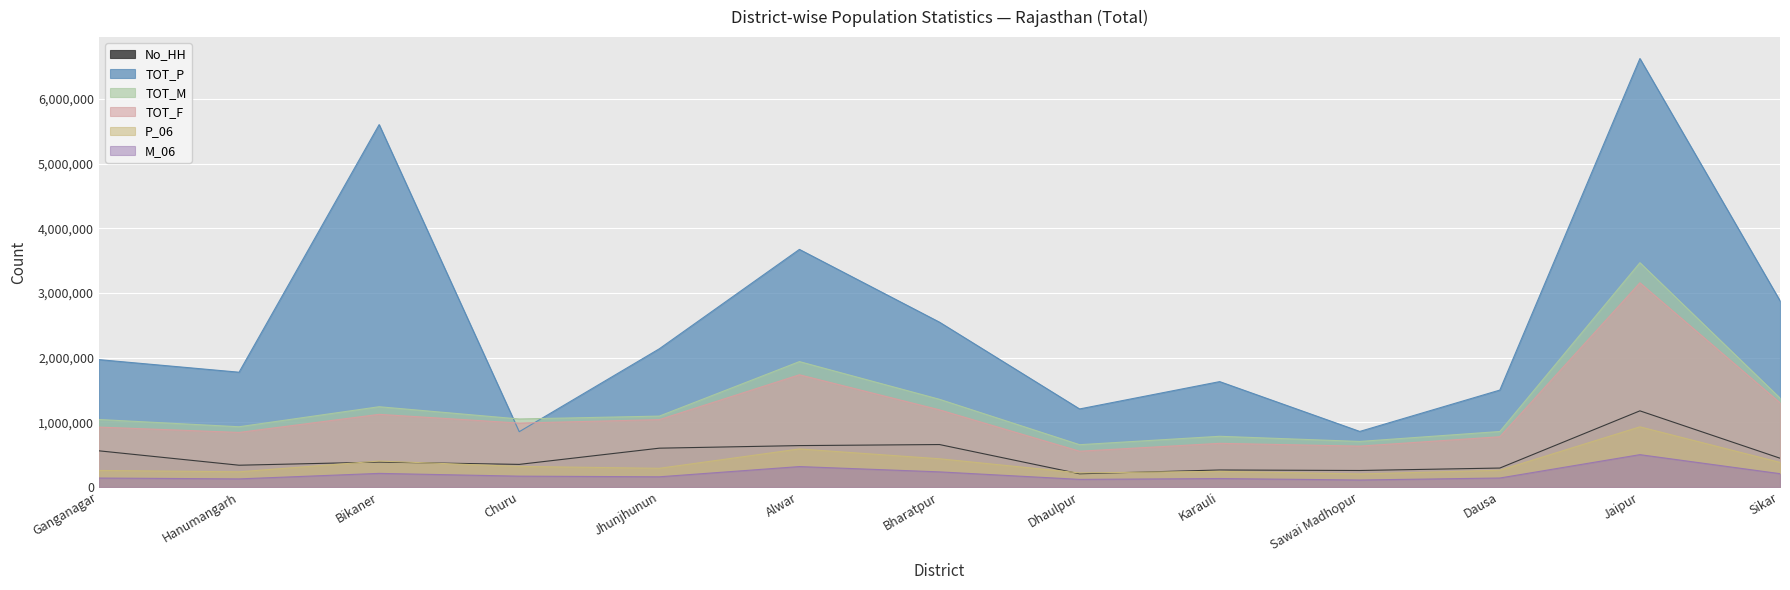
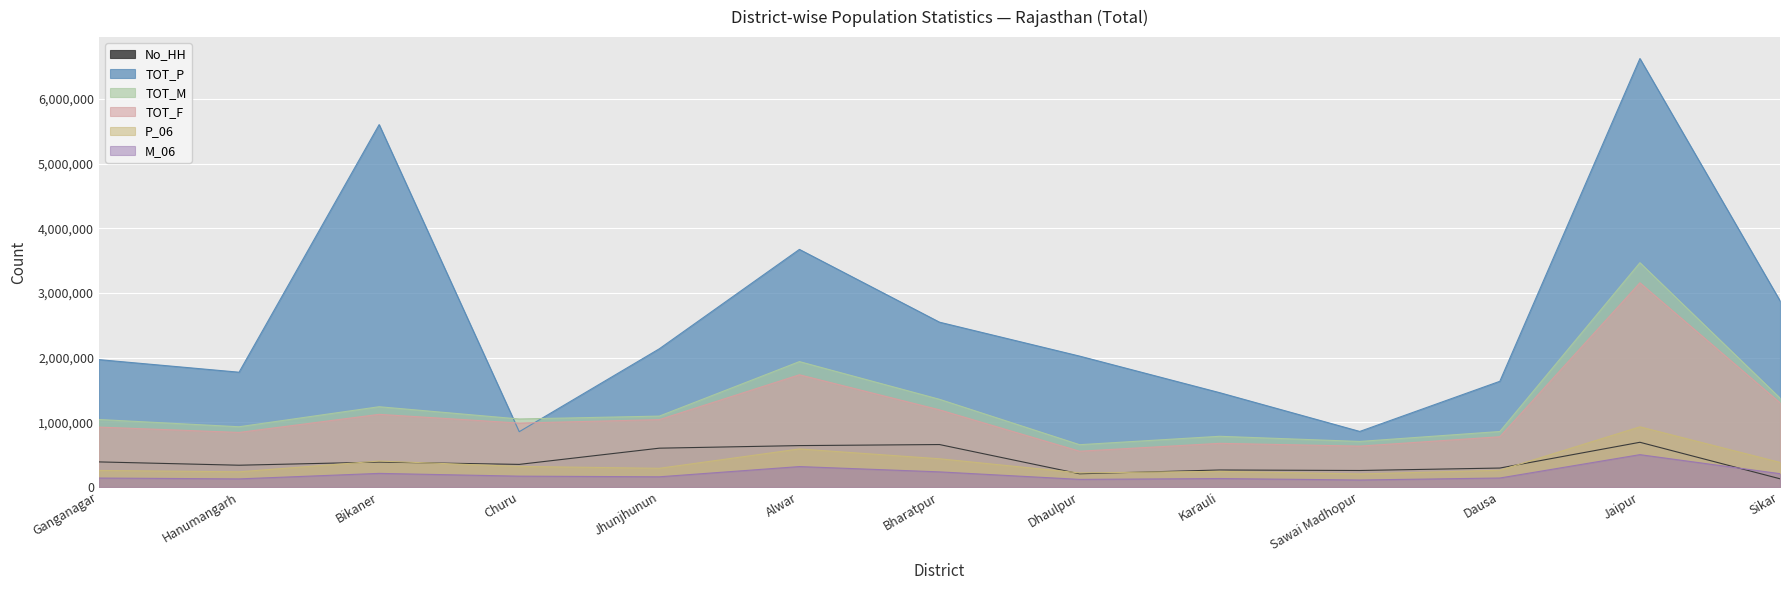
  {
    "No_HH": {
-     "Ganganagar": "600,000",
+     "Ganganagar": "400,000",
      "Hanumangarh": "300,000",
      "Jhunjhunun": "600,000",
      "Alwar": "600,000",
      "Bharatpur": "700,000",
      "Sawai Madhopur": "300,000",
-     "Jaipur": "1,200,000",
-     "Sikar": "400,000"
+     "Jaipur": "700,000",
+     "Sikar": "100,000"
    },
    "TOT_P": {
      "Ganganagar": "2,000,000",
      "Hanumangarh": "1,800,000",
      "Bikaner": "5,600,000",
      "Churu": "900,000",
      "Jhunjhunun": "2,100,000",
      "Alwar": "3,700,000",
      "Bharatpur": "2,500,000",
-     "Dhaulpur": "1,200,000",
-     "Karauli": "1,600,000",
+     "Dhaulpur": "2,000,000",
+     "Karauli": "1,500,000",
      "Sawai Madhopur": "900,000",
-     "Dausa": "1,500,000",
+     "Dausa": "1,600,000",
      "Jaipur": "6,600,000",
      "Sikar": "2,900,000"
    }
  }
